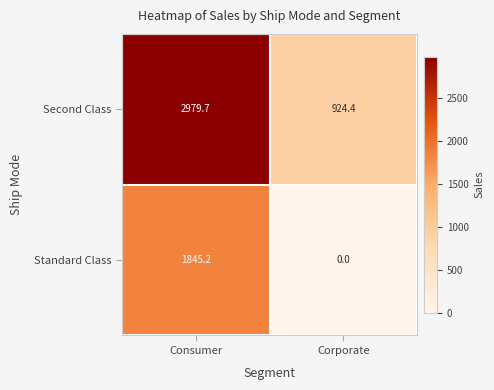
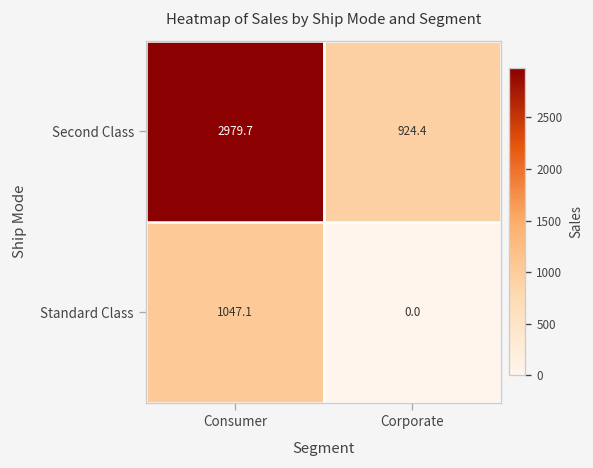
  {
    "Second Class": {
      "Consumer": 2979.7,
      "Corporate": 924.4
    },
    "Standard Class": {
-     "Consumer": 1845.2,
+     "Consumer": 1047.1,
      "Corporate": 0.0
    }
  }
